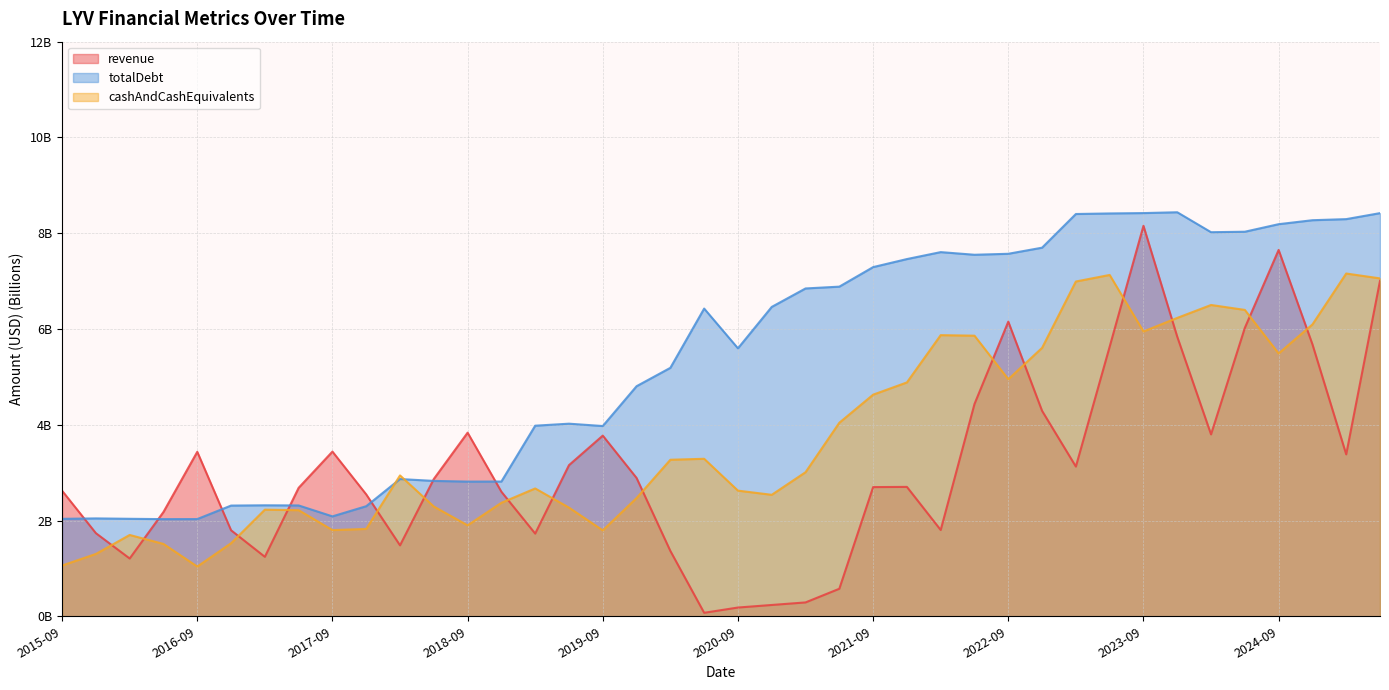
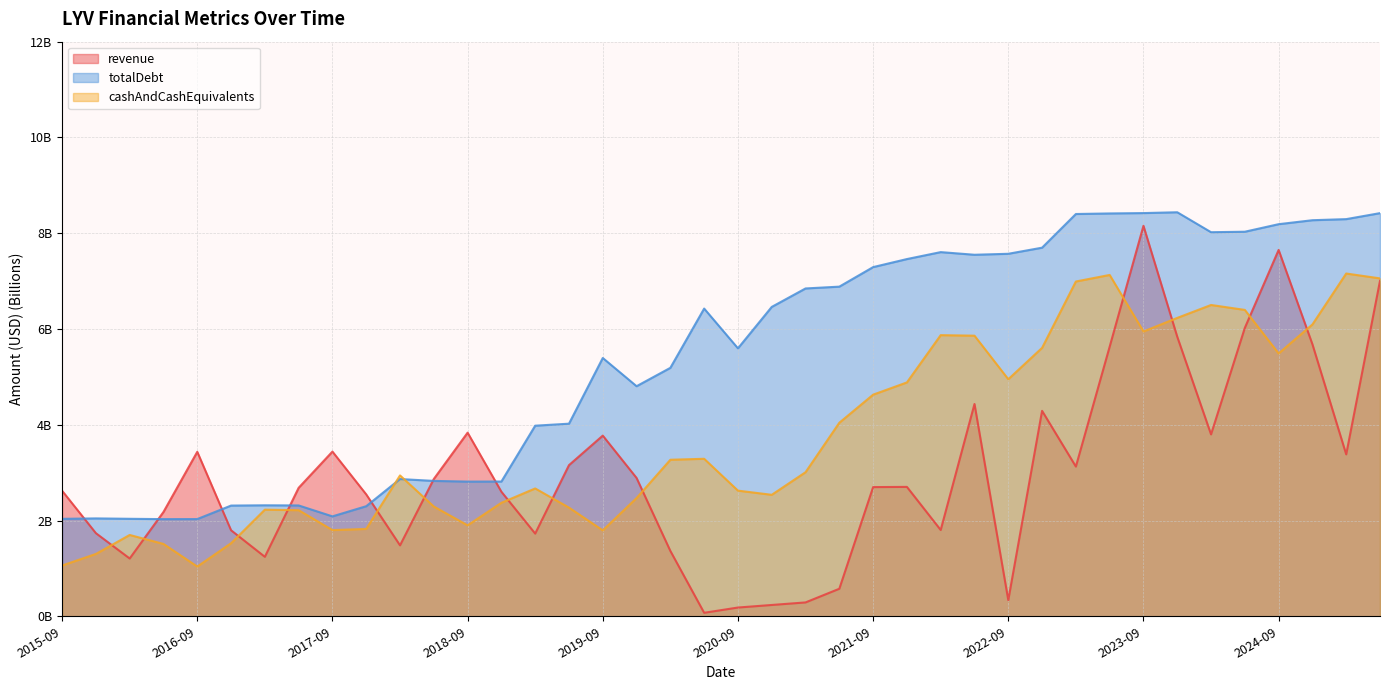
  {
    "revenue": {
      "2015-09": 2600000000,
      "2016-09": 3400000000,
      "2017-09": 3400000000,
      "2018-09": 3800000000,
      "2019-09": 3800000000,
      "2020-09": 200000000,
      "2021-09": 2700000000,
-     "2022-09": 6200000000,
+     "2022-09": 300000000,
      "2023-09": 8200000000,
      "2024-09": 7700000000
    },
    "totalDebt": {
      "2015-09": 2000000000,
      "2016-09": 2000000000,
      "2017-09": 2100000000,
      "2018-09": 2800000000,
-     "2019-09": 4000000000,
+     "2019-09": 5400000000,
      "2020-09": 5600000000,
      "2021-09": 7300000000,
      "2022-09": 7600000000,
      "2023-09": 8400000000,
      "2024-09": 8200000000
    },
    "cashAndCashEquivalents": {
      "2015-09": 1100000000,
      "2016-09": 1000000000,
      "2017-09": 1800000000,
      "2018-09": 1900000000,
      "2019-09": 1800000000,
      "2020-09": 2600000000,
      "2021-09": 4600000000,
      "2022-09": 5000000000,
      "2023-09": 5900000000,
      "2024-09": 5500000000
    }
  }
